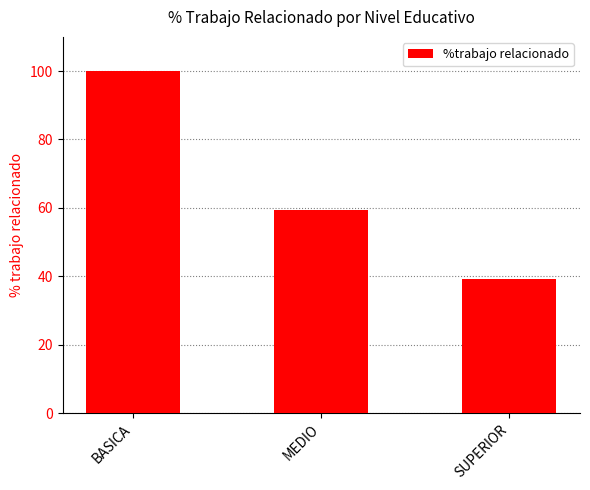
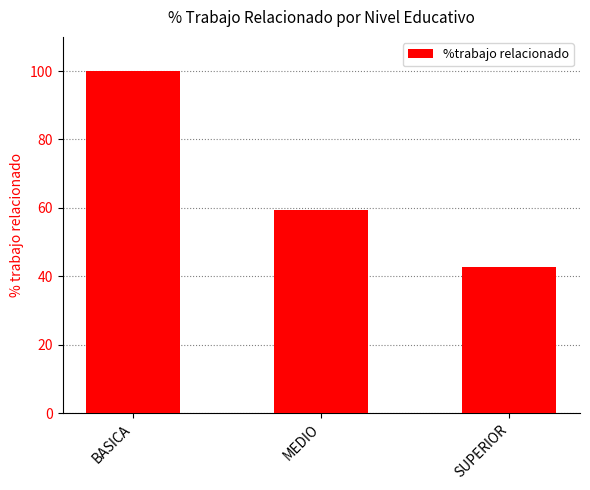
  {
    "BASICA": 100,
    "MEDIO": 59,
-   "SUPERIOR": 39
+   "SUPERIOR": 43
  }
